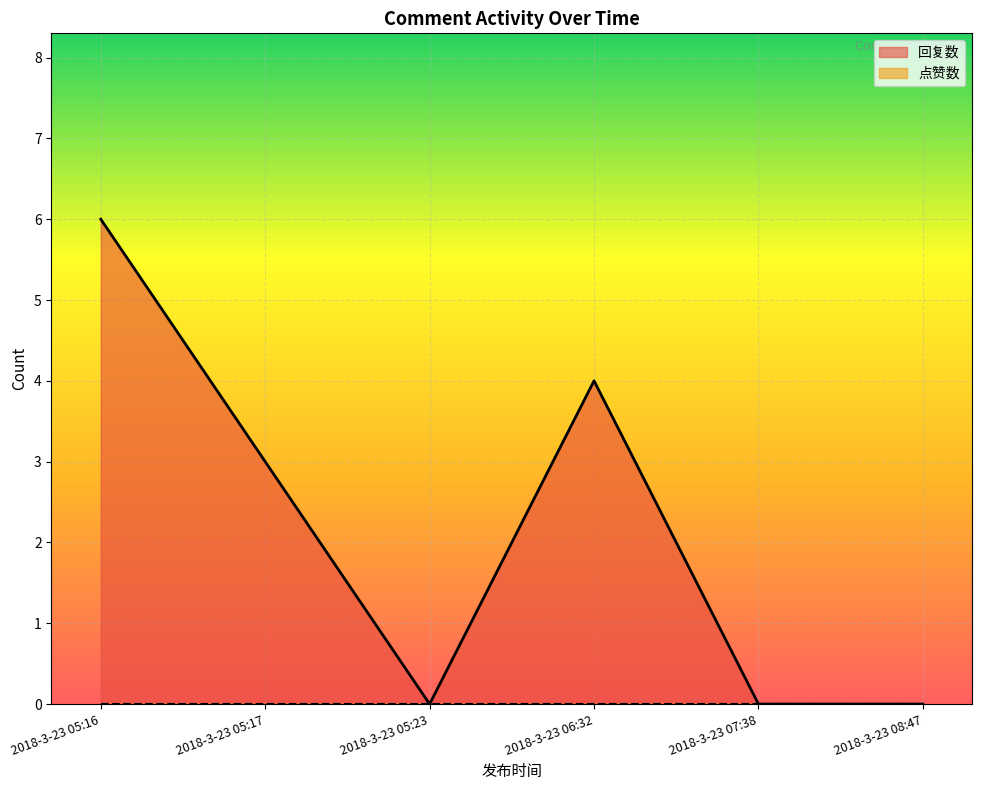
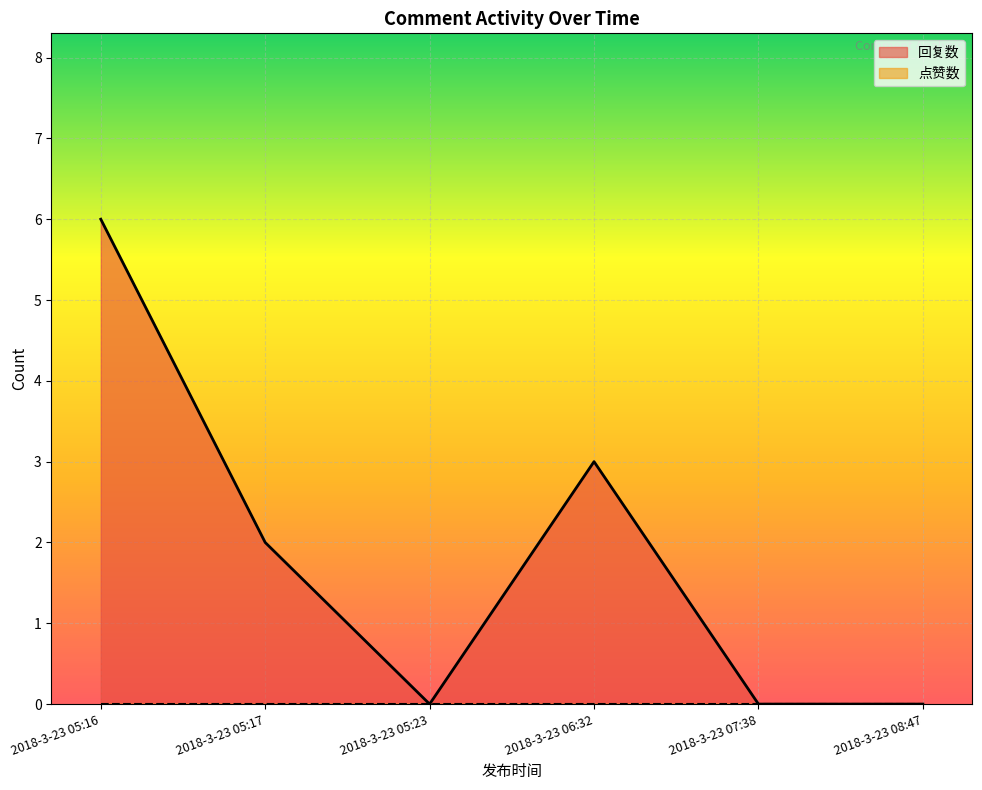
  {
    "回复数": {
      "2018-3-23 05:16": 6,
-     "2018-3-23 05:17": 3,
-     "2018-3-23 06:32": 4
+     "2018-3-23 05:17": 2,
+     "2018-3-23 06:32": 3
    },
    "点赞数": {
      "2018-3-23 05:16": 0,
      "2018-3-23 05:17": 0,
      "2018-3-23 06:32": 0
    }
  }
